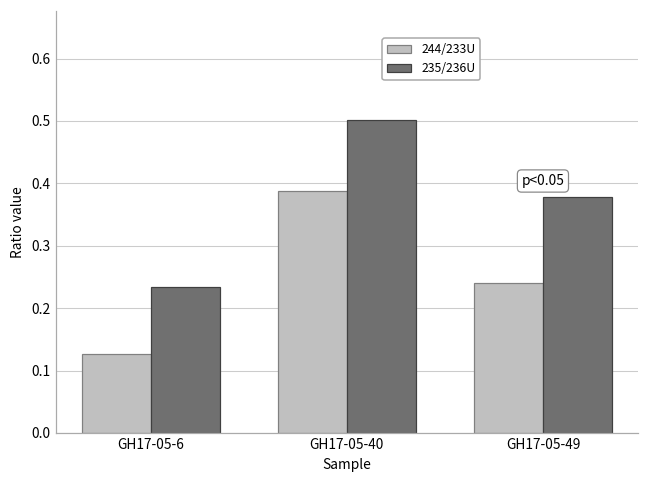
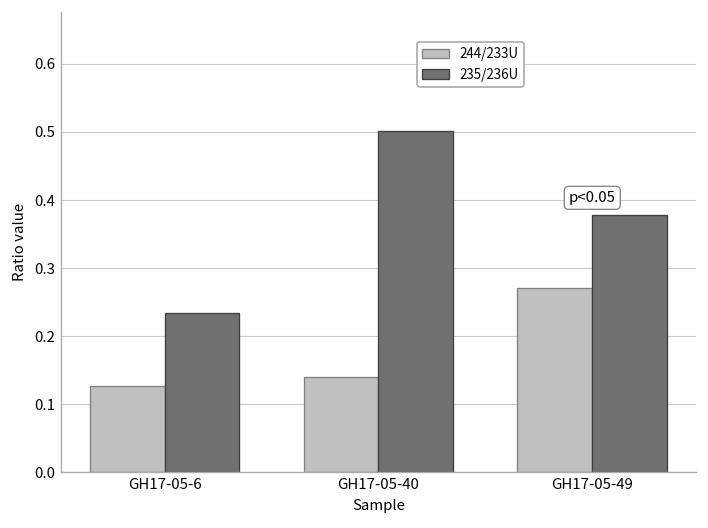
  {
    "244/233U": {
      "GH17-05-6": 0.13,
-     "GH17-05-40": 0.39,
-     "GH17-05-49": 0.24
+     "GH17-05-40": 0.14,
+     "GH17-05-49": 0.27
    },
    "235/236U": {
      "GH17-05-6": 0.23,
      "GH17-05-40": 0.50
    }
  }
